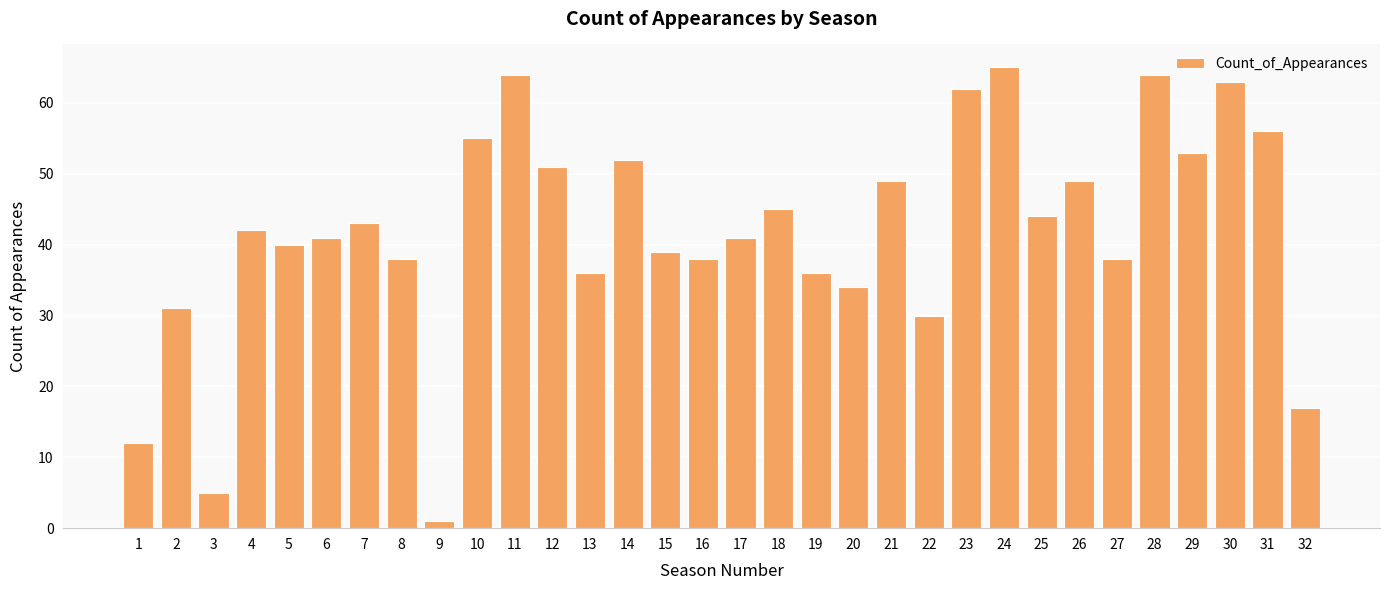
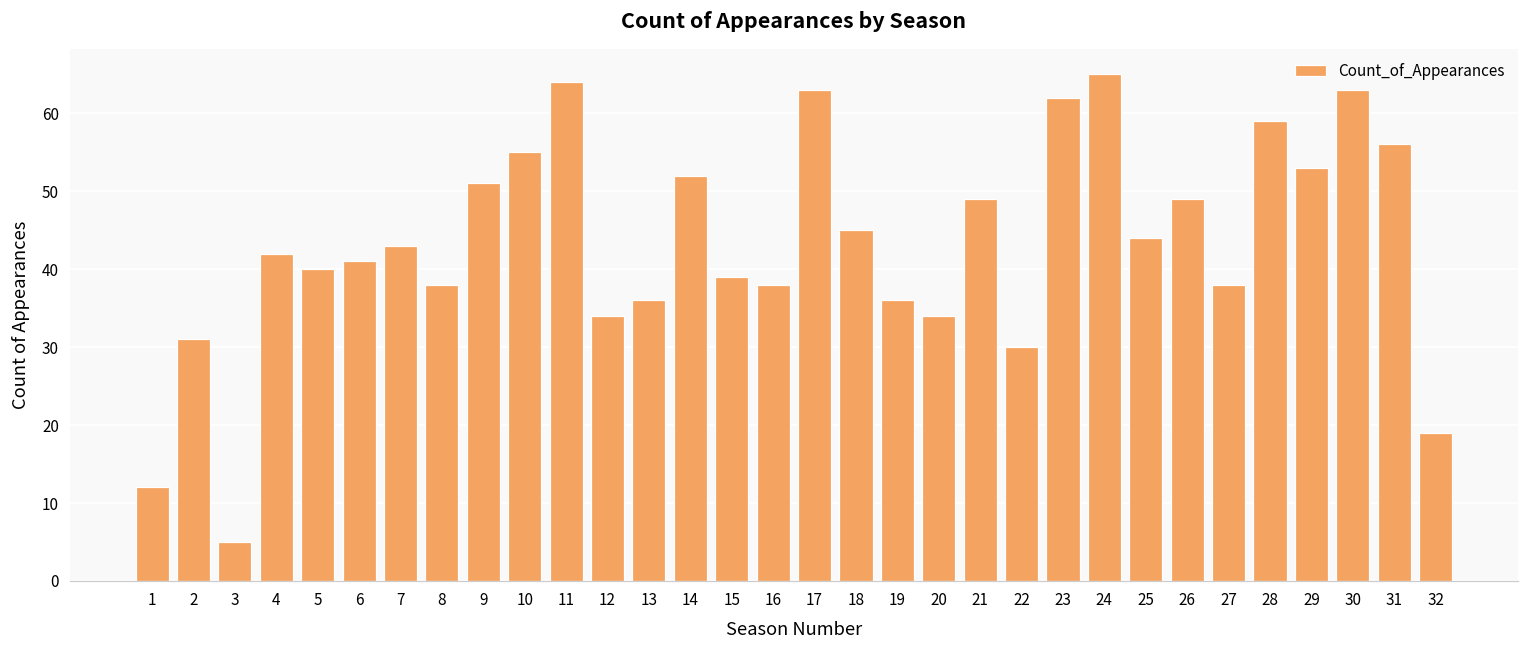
  {
    "1": 12,
    "2": 31,
    "3": 5,
    "4": 42,
    "5": 40,
    "6": 41,
    "7": 43,
    "8": 38,
-   "9": 1,
+   "9": 51,
    "10": 55,
    "11": 64,
-   "12": 51,
+   "12": 34,
    "13": 36,
    "14": 52,
    "15": 39,
    "16": 38,
-   "17": 41,
+   "17": 63,
    "18": 45,
    "19": 36,
    "20": 34,
    "21": 49,
    "22": 30,
    "23": 62,
    "24": 65,
    "25": 44,
    "26": 49,
    "27": 38,
-   "28": 64,
+   "28": 59,
    "29": 53,
    "30": 63,
    "31": 56,
-   "32": 17
+   "32": 19
  }
